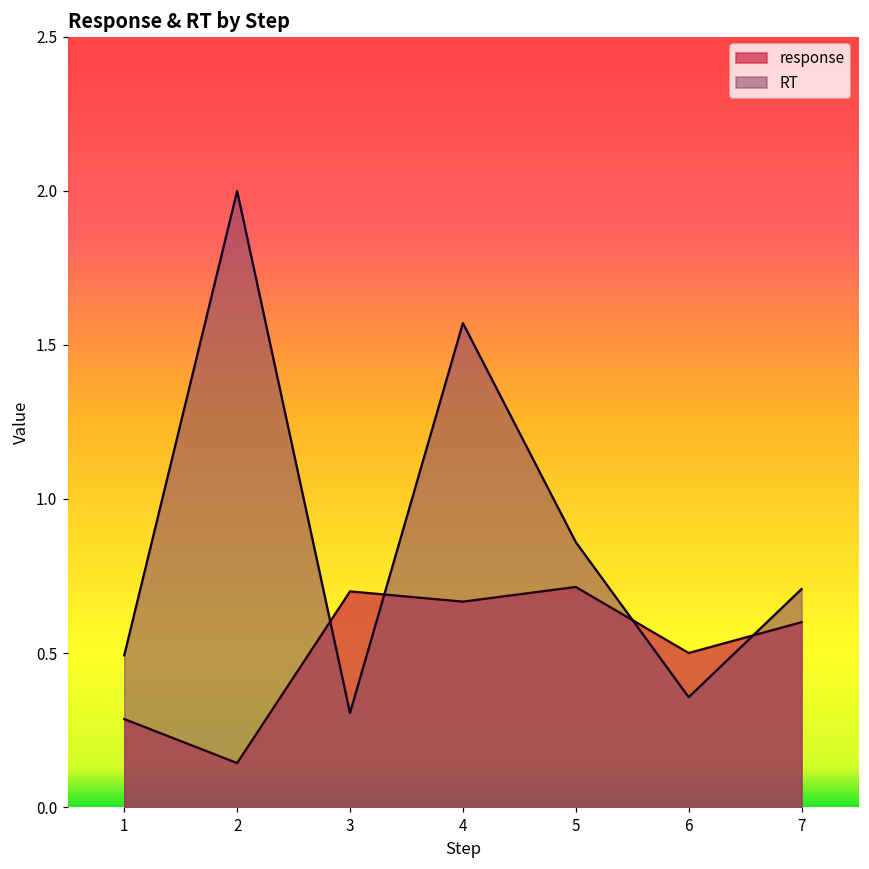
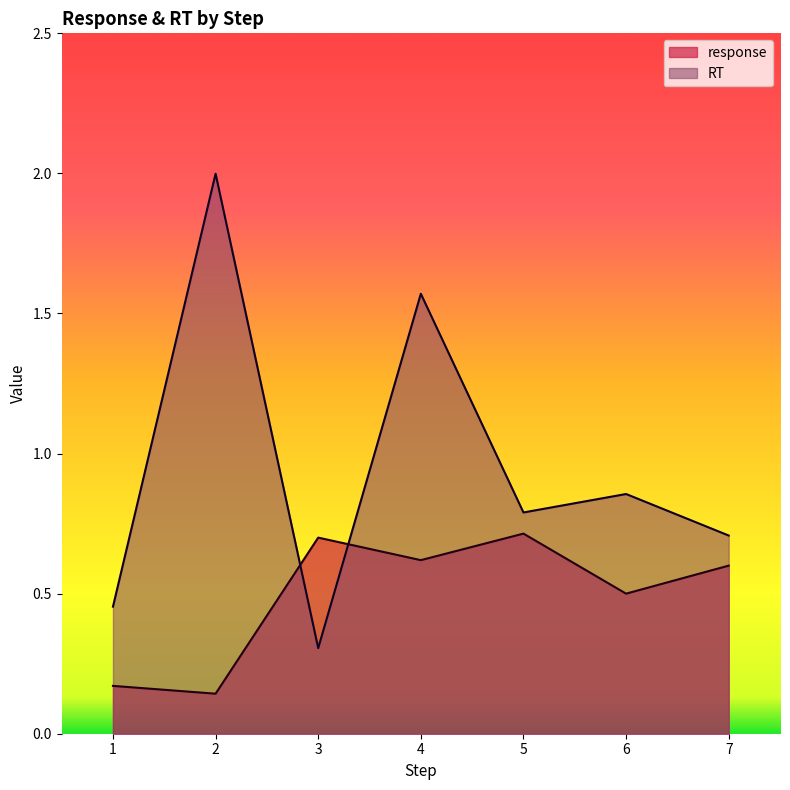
  {
    "response": {
-     "1": 0.29,
+     "1": 0.17,
      "2": 0.14,
      "3": 0.70,
-     "4": 0.67,
+     "4": 0.62,
      "5": 0.71,
      "6": 0.50,
      "7": 0.60
    },
    "RT": {
-     "1": 0.49,
+     "1": 0.45,
      "2": 2.00,
      "3": 0.31,
      "4": 1.57,
-     "5": 0.86,
-     "6": 0.36,
+     "5": 0.79,
+     "6": 0.86,
      "7": 0.71
    }
  }
